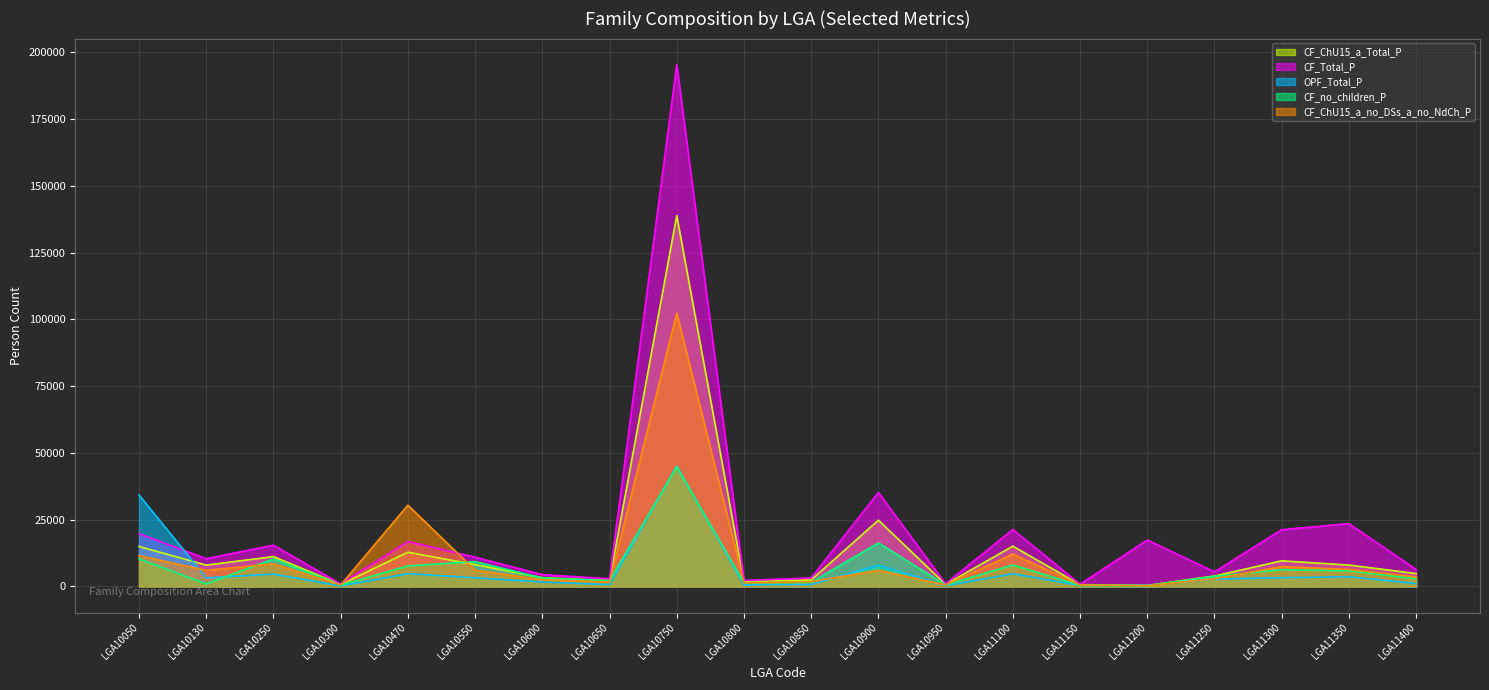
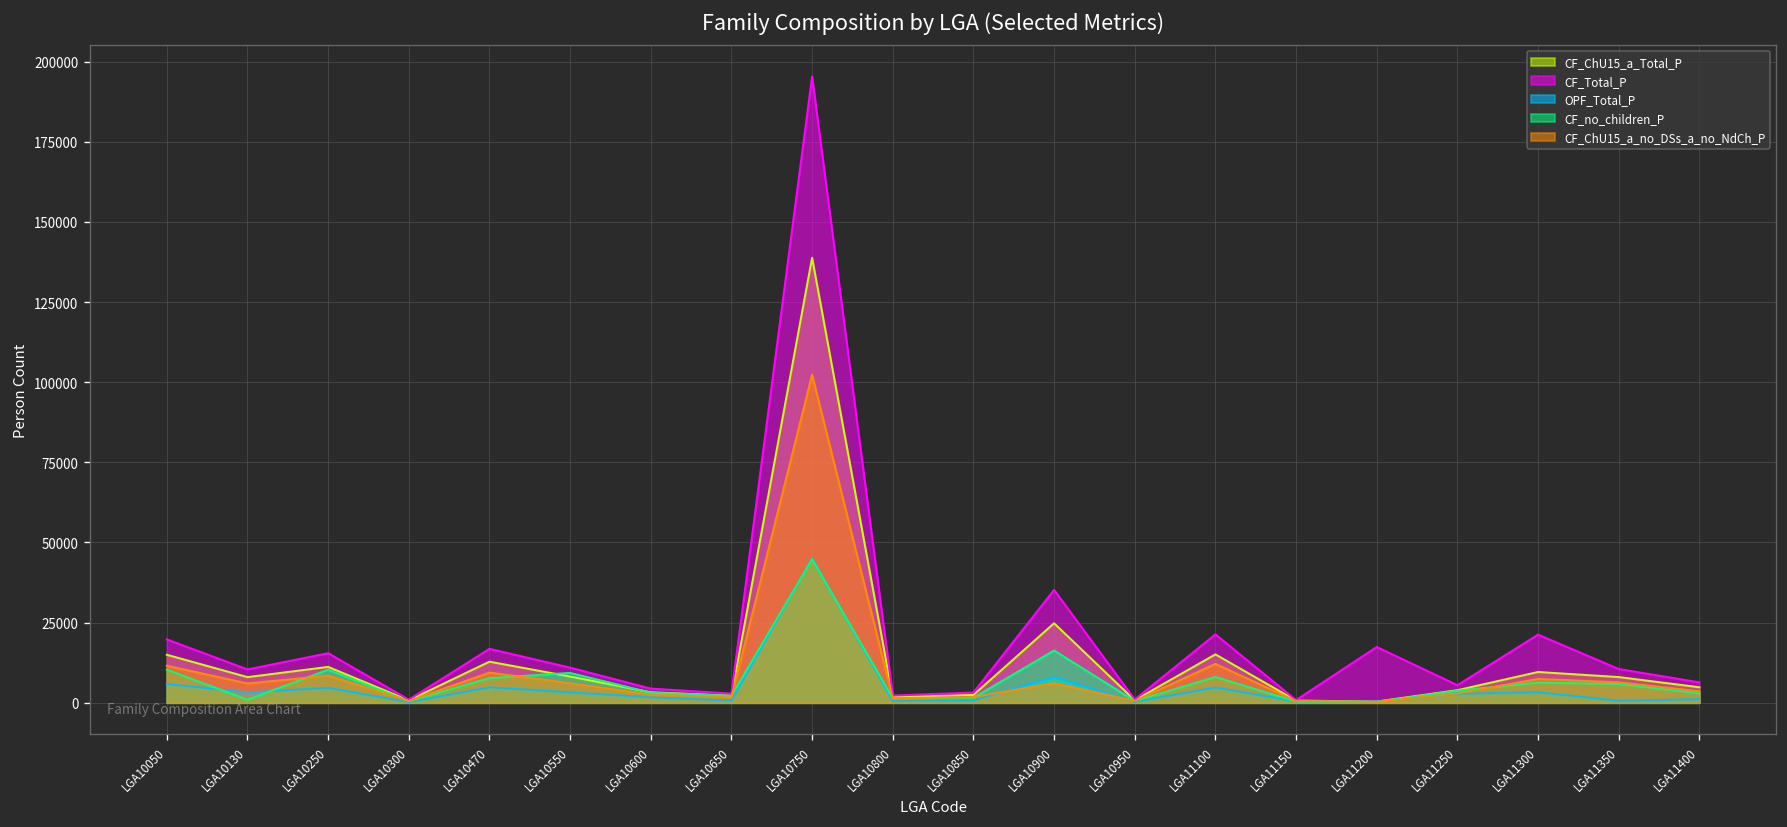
  {
    "CF_ChU15_a_Total_P": {
      "LGA10050": 15000,
      "LGA10130": 8000,
      "LGA10470": 13000,
      "LGA10550": 8000,
      "LGA10750": 139000,
      "LGA10900": 25000,
      "LGA11100": 15000,
      "LGA11300": 10000,
      "LGA11350": 8000,
      "LGA11400": 5000
    },
    "CF_Total_P": {
      "LGA10050": 20000,
      "LGA10130": 10000,
      "LGA10250": 15000,
      "LGA10470": 17000,
      "LGA10550": 11000,
      "LGA10600": 4000,
      "LGA10750": 195000,
      "LGA10900": 35000,
      "LGA11100": 21000,
      "LGA11200": 17000,
      "LGA11250": 5000,
      "LGA11300": 21000,
-     "LGA11350": 24000,
+     "LGA11350": 11000,
      "LGA11400": 6000
    },
    "OPF_Total_P": {
-     "LGA10050": 34000,
+     "LGA10050": 6000,
      "LGA10130": 3000,
      "LGA10250": 5000,
      "LGA10470": 5000,
      "LGA10550": 3000,
      "LGA10900": 8000,
      "LGA11100": 5000,
      "LGA11300": 3000,
-     "LGA11350": 4000,
+     "LGA11350": 1000,
      "LGA11400": 1000
    },
    "CF_no_children_P": {
      "LGA10050": 10000,
      "LGA10130": 1000,
      "LGA10470": 8000,
      "LGA10550": 9000,
      "LGA10900": 16000,
      "LGA11100": 8000,
      "LGA11300": 6000
    },
    "CF_ChU15_a_no_DSs_a_no_NdCh_P": {
      "LGA10050": 12000,
      "LGA10130": 6000,
      "LGA10250": 8000,
-     "LGA10470": 30000,
+     "LGA10470": 9000,
      "LGA10550": 6000,
      "LGA10750": 102000,
      "LGA10900": 6000,
      "LGA11100": 12000,
      "LGA11300": 7000
    }
  }
